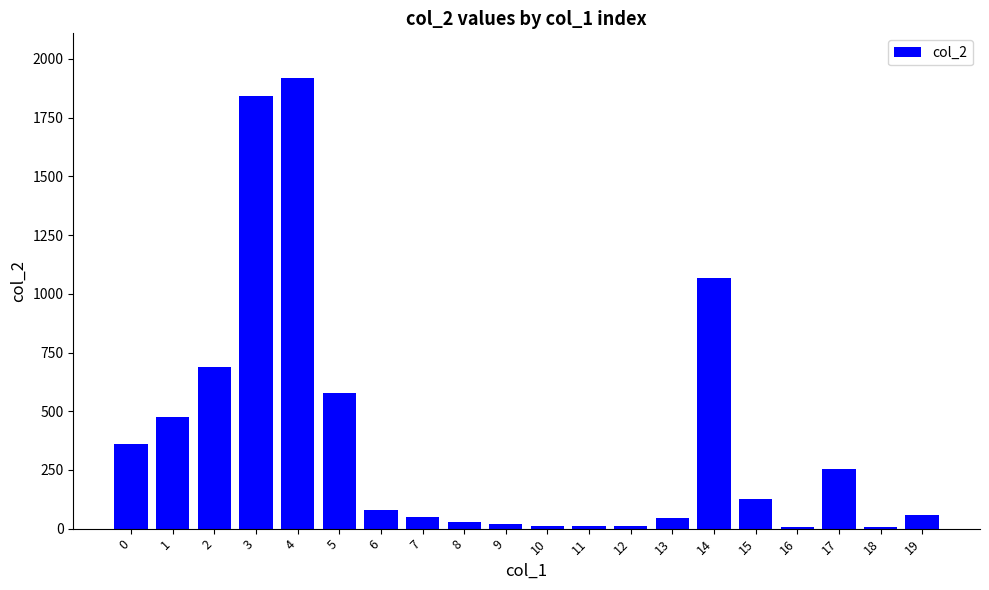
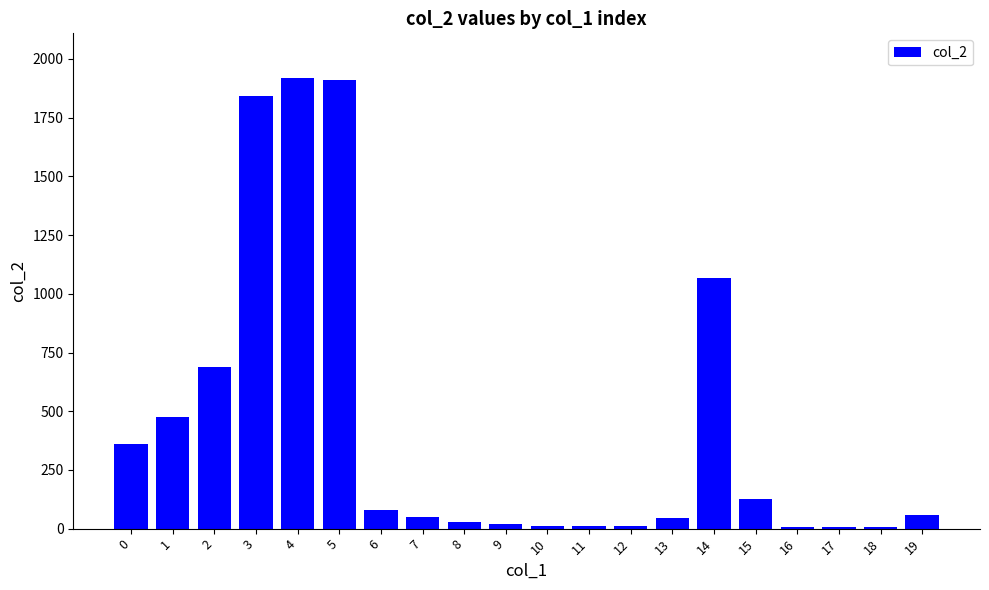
  {
    "0": 360,
    "1": 480,
    "2": 690,
    "3": 1840,
    "4": 1920,
-   "5": 580,
+   "5": 1910,
    "6": 80,
    "7": 50,
    "8": 30,
    "9": 20,
    "10": 10,
    "11": 10,
    "13": 50,
    "14": 1070,
    "15": 130,
-   "17": 250,
+   "17": 10,
    "19": 60
  }
